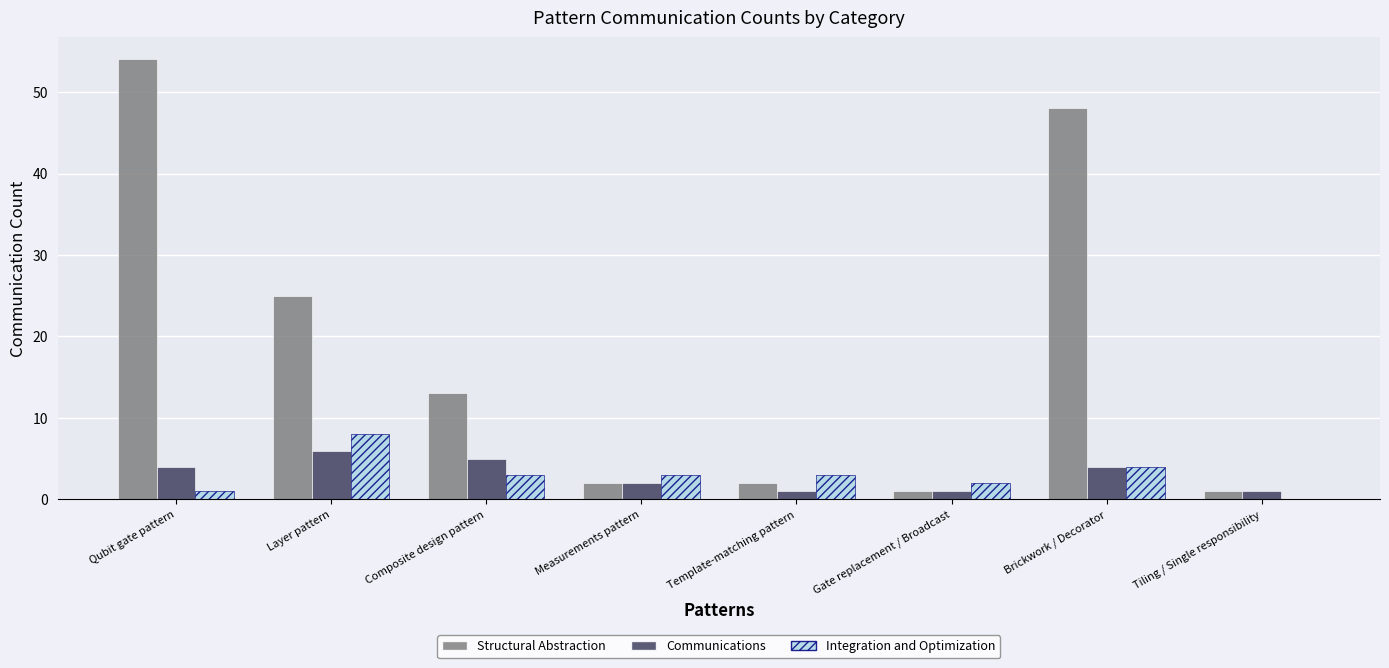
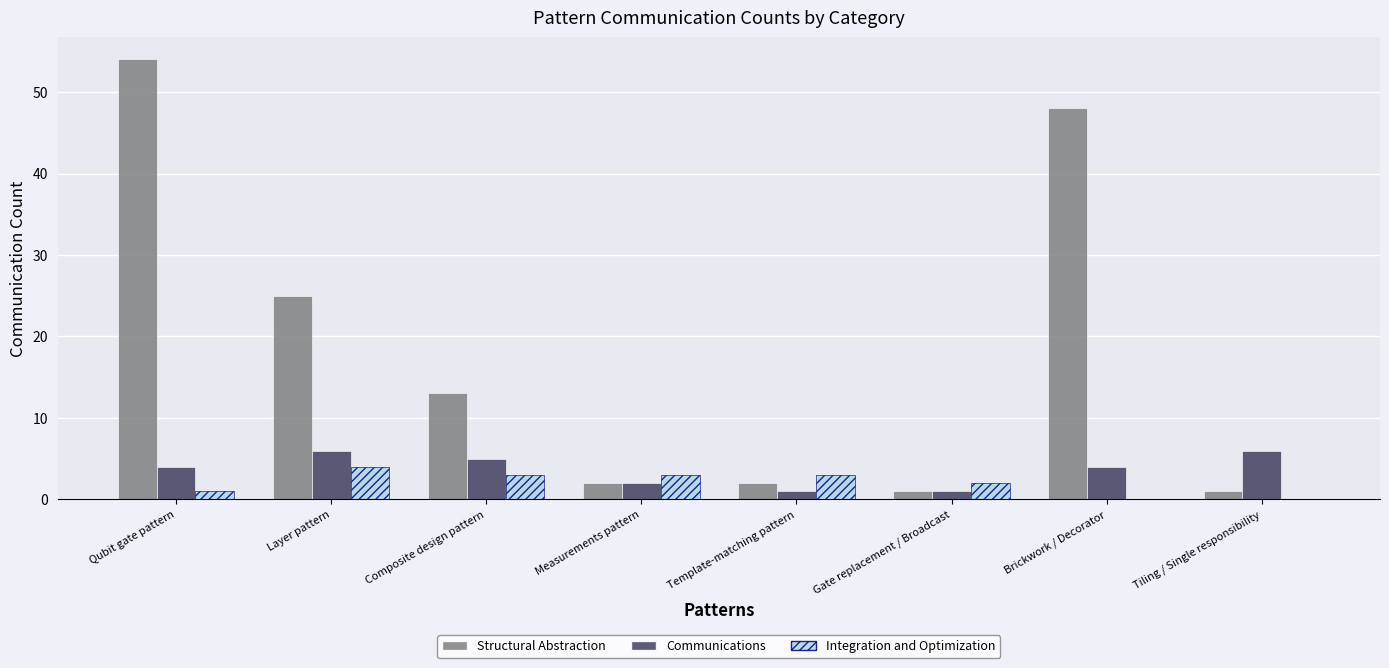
  {
    "Structural Abstraction": {
      "Qubit gate pattern": 54,
      "Layer pattern": 25,
      "Composite design pattern": 13,
      "Measurements pattern": 2,
      "Template-matching pattern": 2,
      "Gate replacement / Broadcast": 1,
      "Brickwork / Decorator": 48,
      "Tiling / Single responsibility": 1
    },
    "Communications": {
      "Qubit gate pattern": 4,
      "Layer pattern": 6,
      "Composite design pattern": 5,
      "Measurements pattern": 2,
      "Template-matching pattern": 1,
      "Gate replacement / Broadcast": 1,
      "Brickwork / Decorator": 4,
-     "Tiling / Single responsibility": 1
+     "Tiling / Single responsibility": 6
    },
    "Integration and Optimization": {
      "Qubit gate pattern": 1,
-     "Layer pattern": 8,
+     "Layer pattern": 4,
      "Composite design pattern": 3,
      "Measurements pattern": 3,
      "Template-matching pattern": 3,
      "Gate replacement / Broadcast": 2,
-     "Brickwork / Decorator": 4,
+     "Brickwork / Decorator": 0,
      "Tiling / Single responsibility": 0
    }
  }
